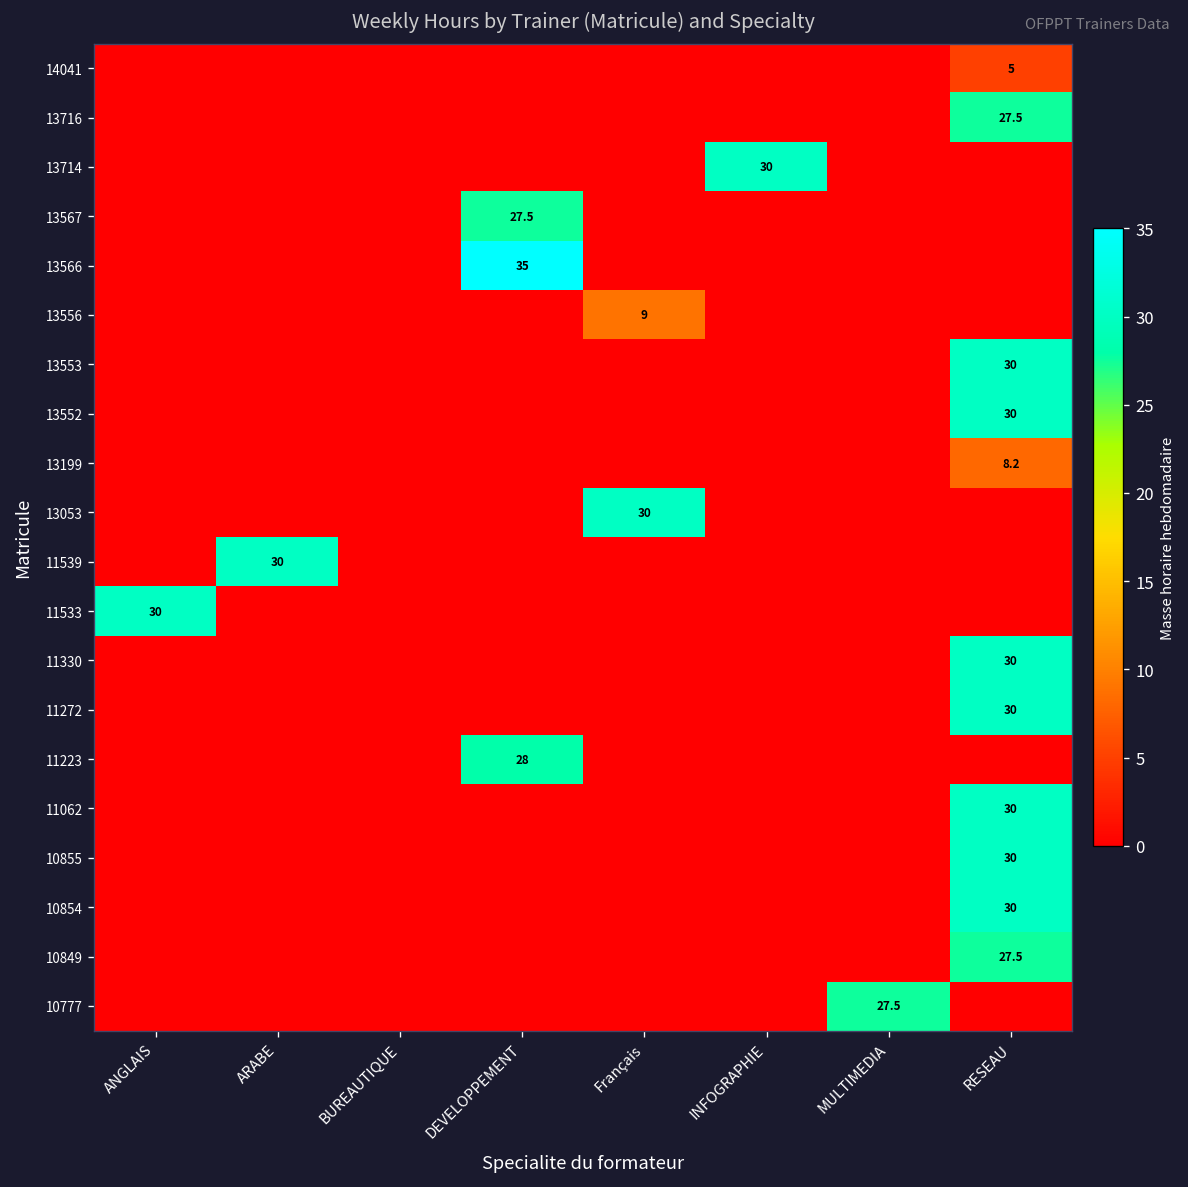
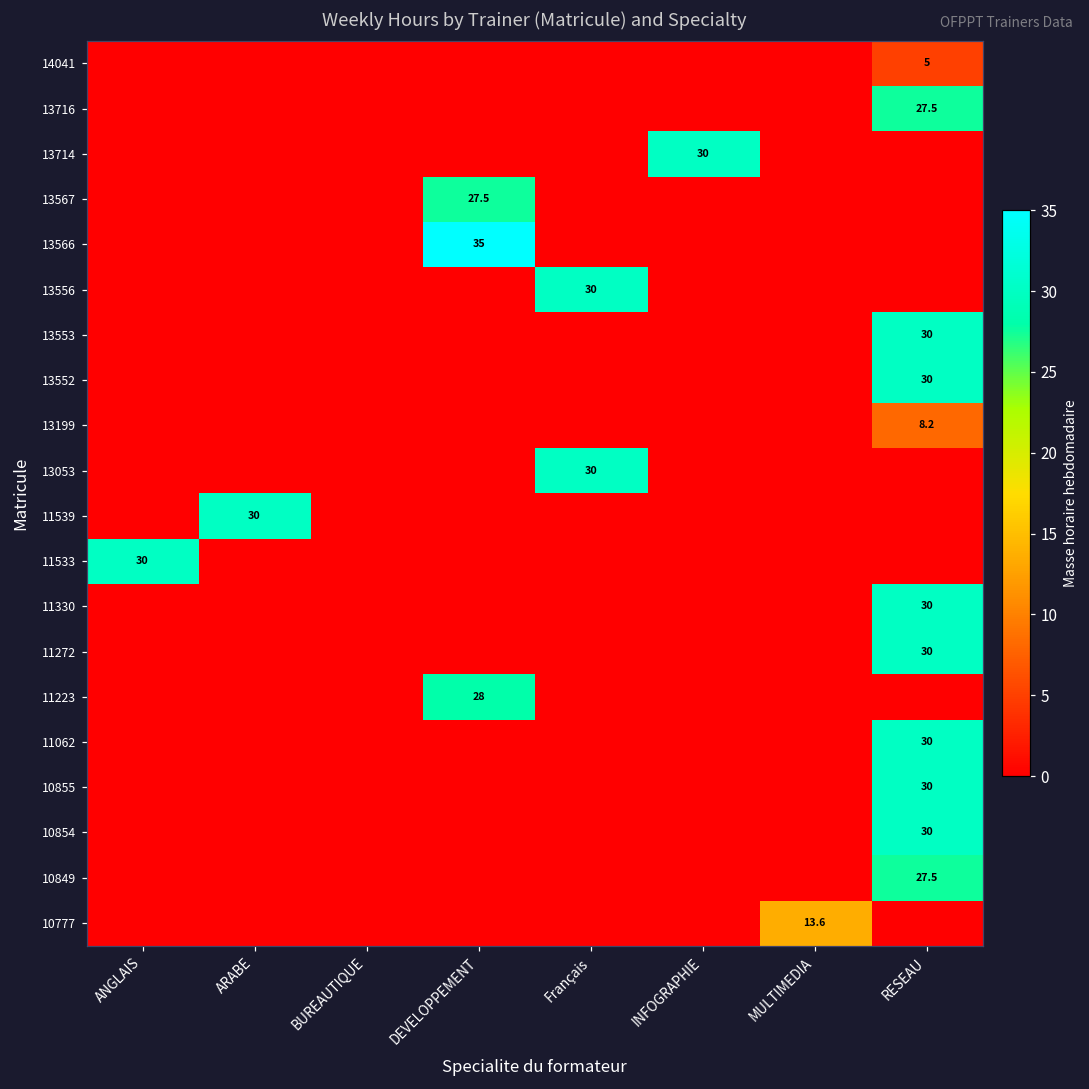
  {
    "14041": {
      "RESEAU": 5
    },
    "13716": {
      "RESEAU": 27.5
    },
    "13714": {
      "INFOGRAPHIE": 30
    },
    "13567": {
      "DEVELOPPEMENT": 27.5
    },
    "13566": {
      "DEVELOPPEMENT": 35
    },
    "13556": {
-     "Français": 9
+     "Français": 30
    },
    "13553": {
      "RESEAU": 30
    },
    "13552": {
      "RESEAU": 30
    },
    "13199": {
      "RESEAU": 8.2
    },
    "13053": {
      "Français": 30
    },
    "11539": {
      "ARABE": 30
    },
    "11533": {
      "ANGLAIS": 30
    },
    "11330": {
      "RESEAU": 30
    },
    "11272": {
      "RESEAU": 30
    },
    "11223": {
      "DEVELOPPEMENT": 28
    },
    "11062": {
      "RESEAU": 30
    },
    "10855": {
      "RESEAU": 30
    },
    "10854": {
      "RESEAU": 30
    },
    "10849": {
      "RESEAU": 27.5
    },
    "10777": {
-     "MULTIMEDIA": 27.5
+     "MULTIMEDIA": 13.6
    }
  }
